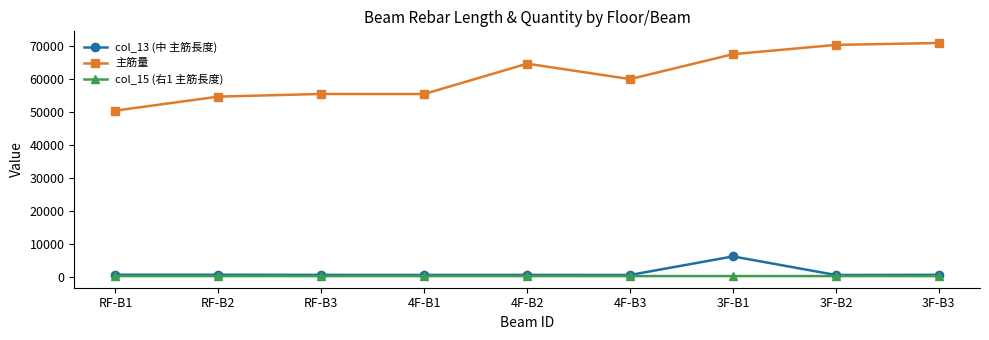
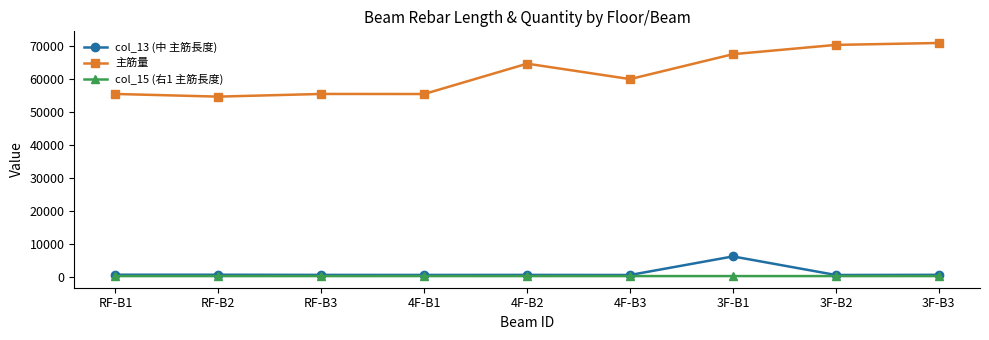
  {
    "col_13 (中 主筋長度)": {
      "3F-B1": 6000
    },
    "主筋量": {
-     "RF-B1": 50000,
+     "RF-B1": 56000,
      "RF-B2": 55000,
      "RF-B3": 56000,
      "4F-B1": 56000,
      "4F-B2": 65000,
      "4F-B3": 60000,
      "3F-B1": 68000,
      "3F-B2": 70000,
      "3F-B3": 71000
    },
    "col_15 (右1 主筋長度)": {
      "3F-B1": 0
    }
  }
